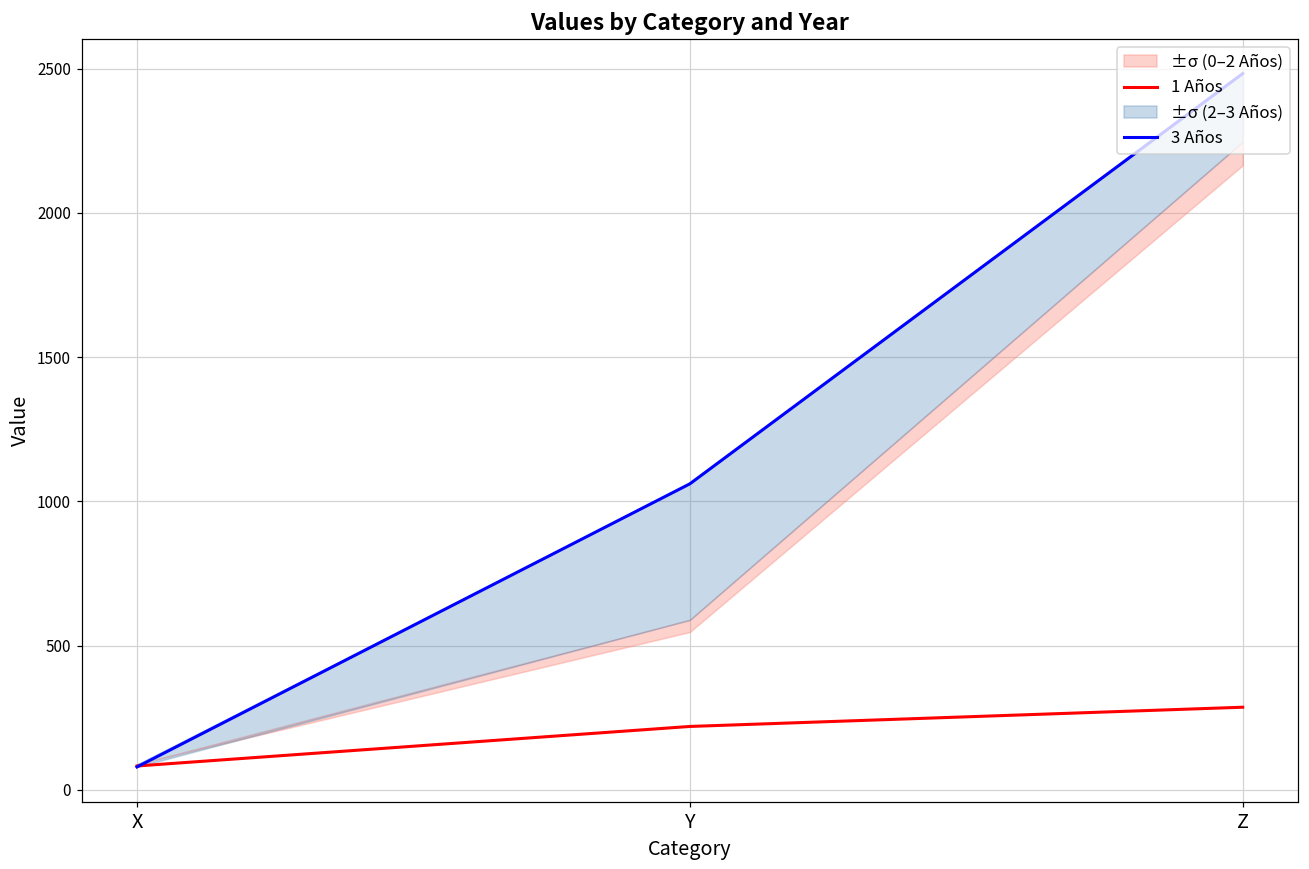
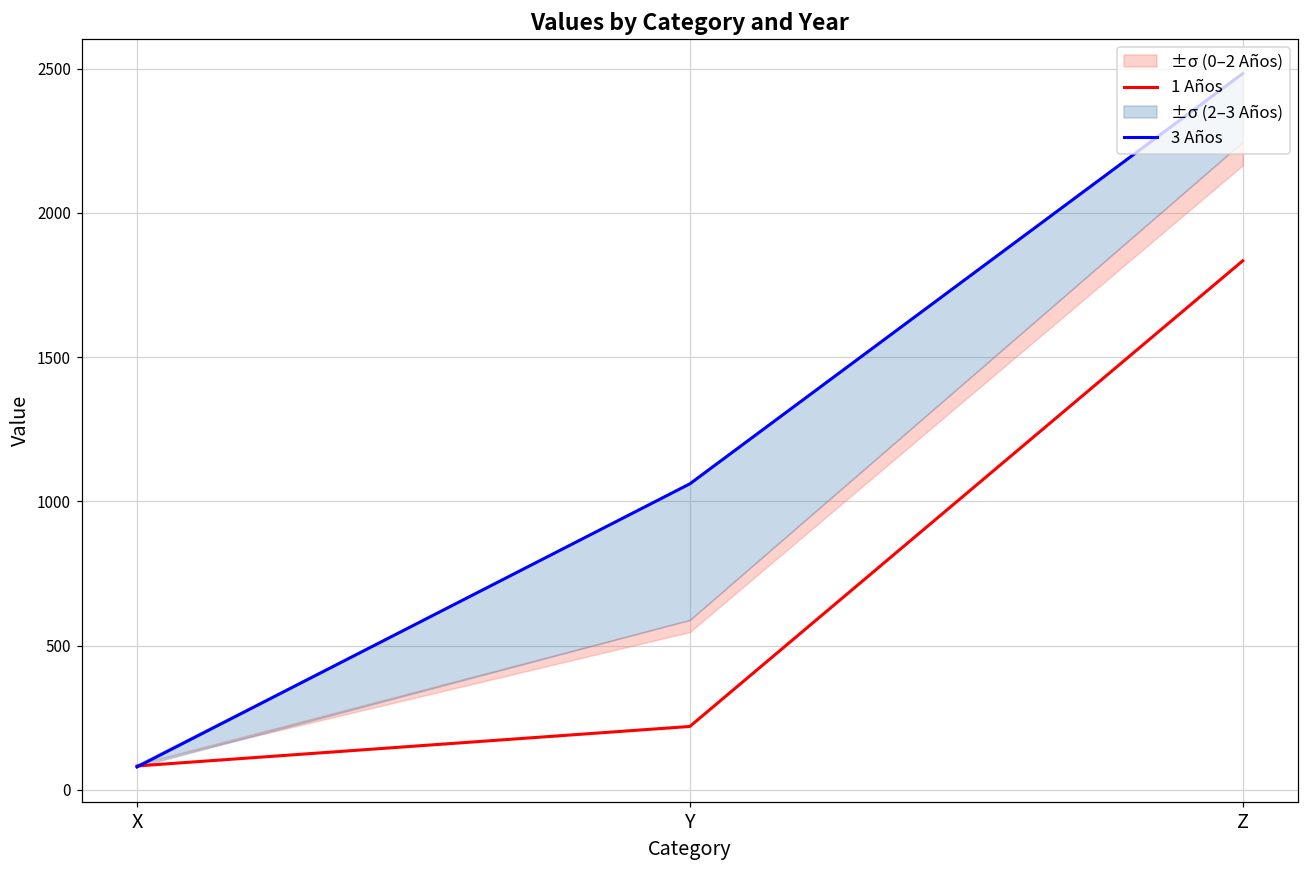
  {
    "1 Años": {
      "Y": 220,
-     "Z": 290
+     "Z": 1830
    }
  }
